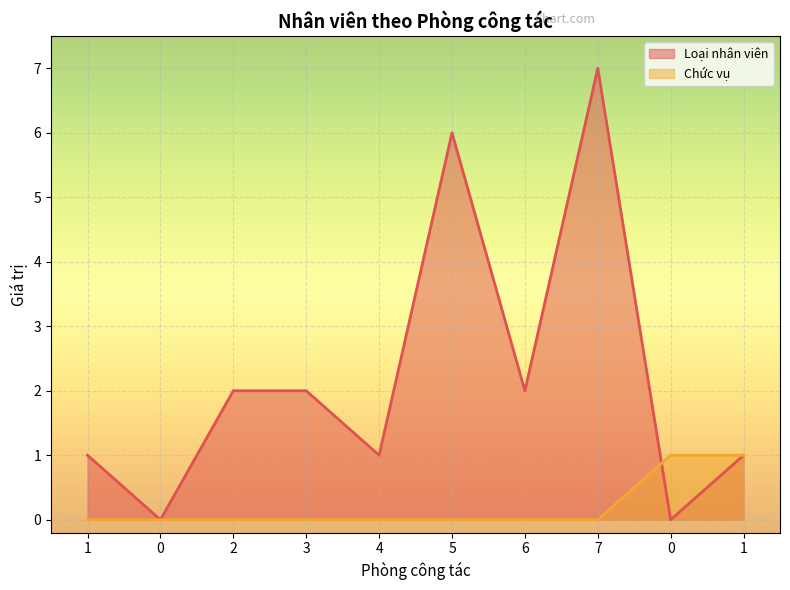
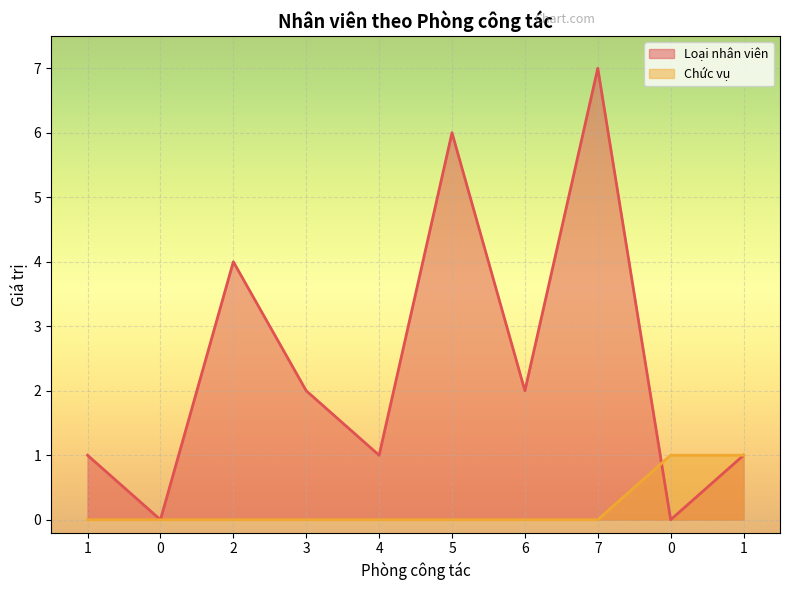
  {
    "Loại nhân viên": {
-     "2": 2,
+     "2": 4,
      "3": 2,
      "4": 1,
      "5": 6,
      "6": 2,
      "7": 7
    },
    "Chức vụ": {
      "2": 0,
      "3": 0,
      "4": 0,
      "5": 0,
      "6": 0,
      "7": 0
    }
  }
